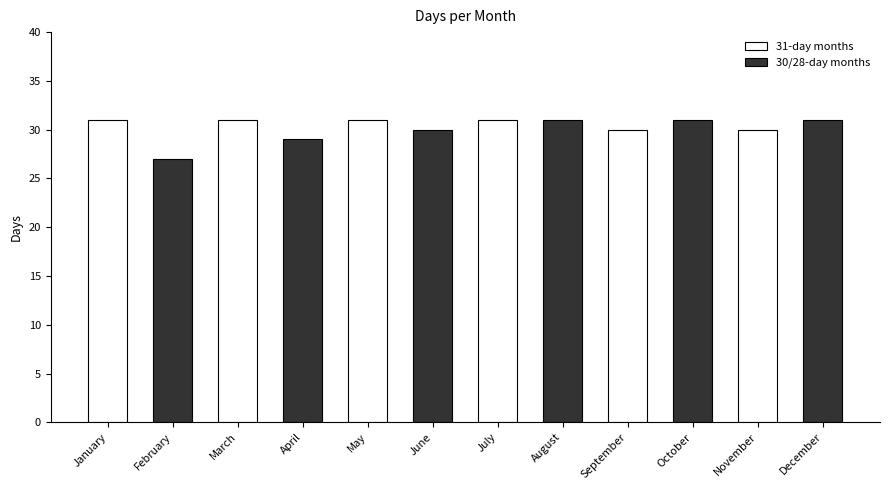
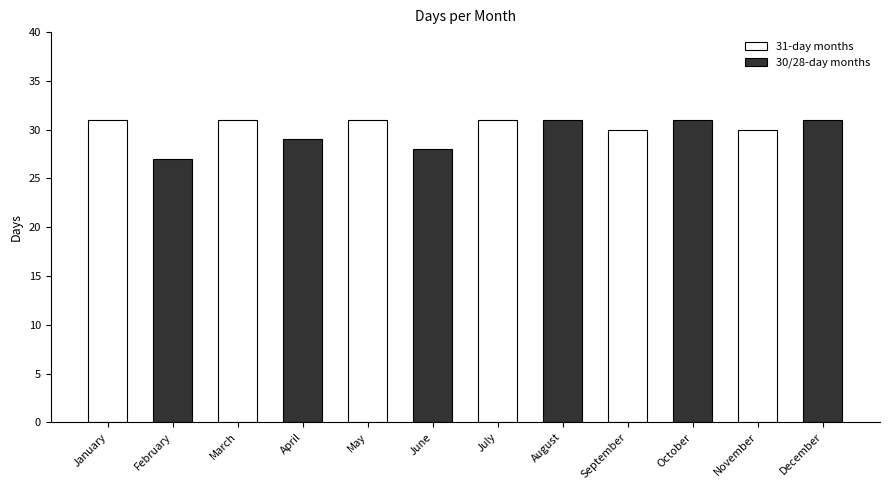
  {
    "January": 31,
    "February": 27,
    "March": 31,
    "April": 29,
    "May": 31,
-   "June": 30,
+   "June": 28,
    "July": 31,
    "August": 31,
    "September": 30,
    "October": 31,
    "November": 30,
    "December": 31
  }
